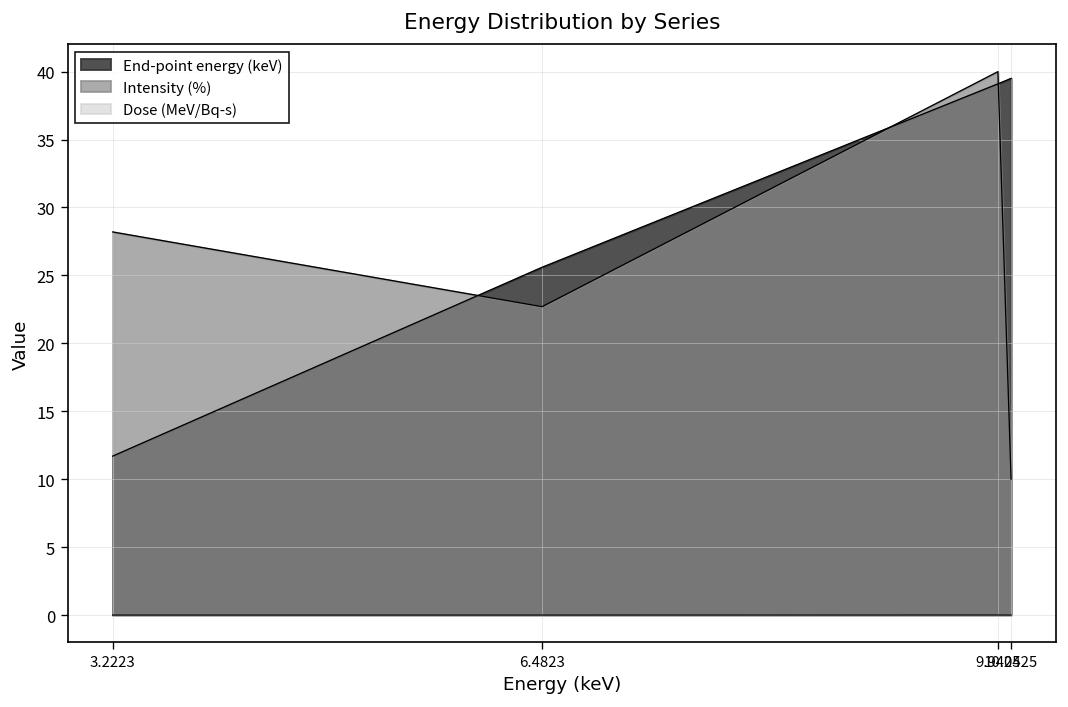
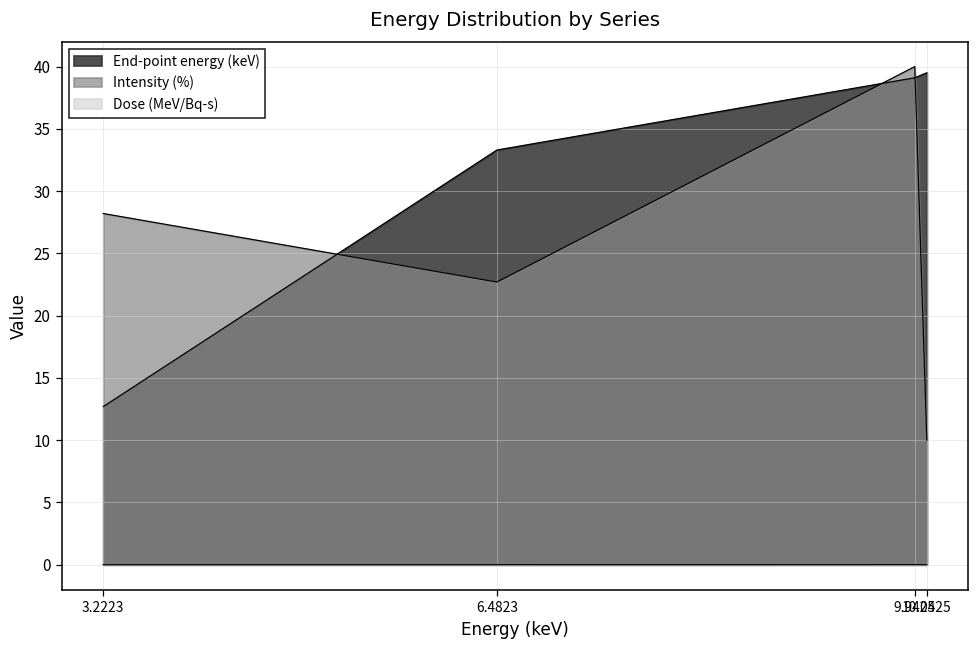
  {
    "End-point energy (keV)": {
-     "3.2223": 11.7,
-     "6.4823": 25.6
+     "3.2223": 12.7,
+     "6.4823": 33.3
    },
    "Intensity (%)": {
      "3.2223": 28.2,
      "6.4823": 22.7
    },
    "Dose (MeV/Bq-s)": {
      "3.2223": 0.0,
      "6.4823": 0.0
    }
  }
